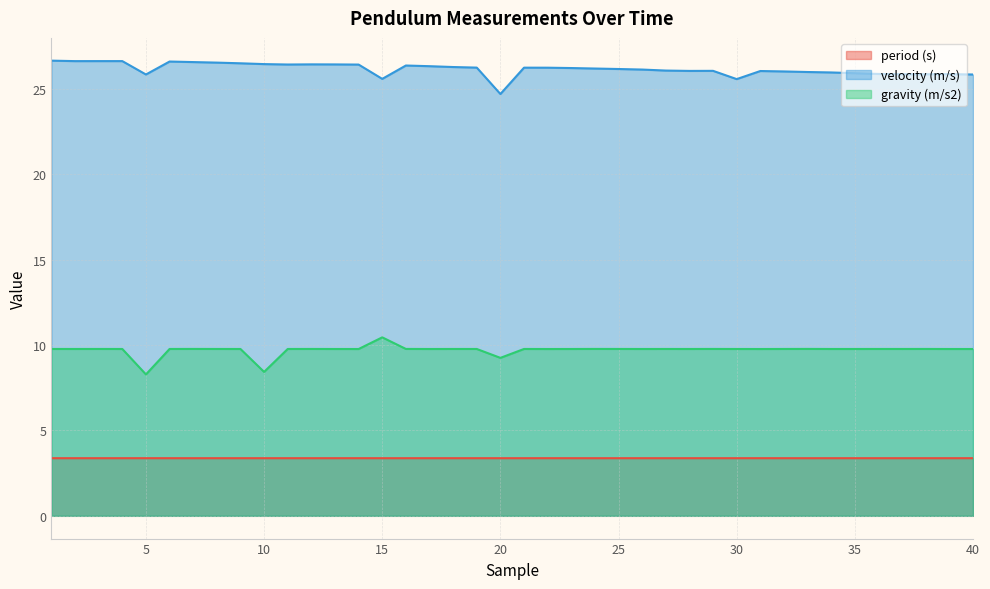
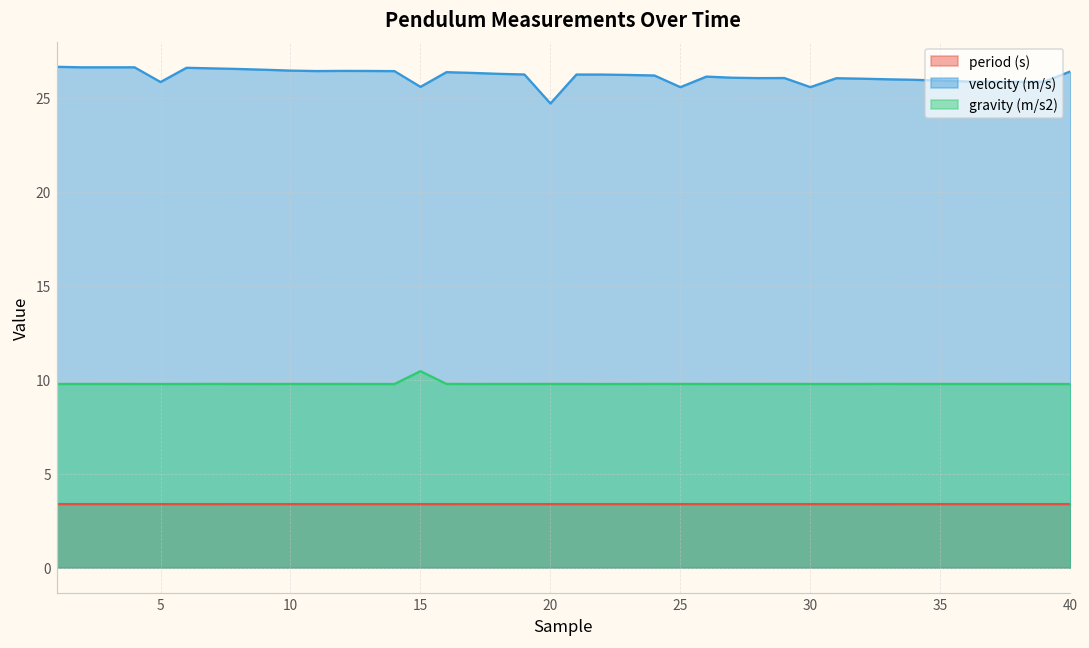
  {
    "period (s)": {
      "5": 3.4,
      "10": 3.4,
      "15": 3.4,
      "20": 3.4,
      "25": 3.4,
      "30": 3.4,
      "35": 3.4,
      "40": 3.4
    },
    "velocity (m/s)": {
      "5": 25.8,
      "10": 26.4,
      "15": 25.6,
      "20": 24.7,
-     "25": 26.2,
+     "25": 25.6,
      "30": 25.6,
-     "40": 25.8
+     "40": 26.4
    },
    "gravity (m/s2)": {
-     "5": 8.3,
-     "10": 8.4,
+     "5": 9.8,
+     "10": 9.8,
      "15": 10.4,
-     "20": 9.2,
+     "20": 9.8,
      "25": 9.8,
      "30": 9.8,
      "35": 9.8,
      "40": 9.8
    }
  }
